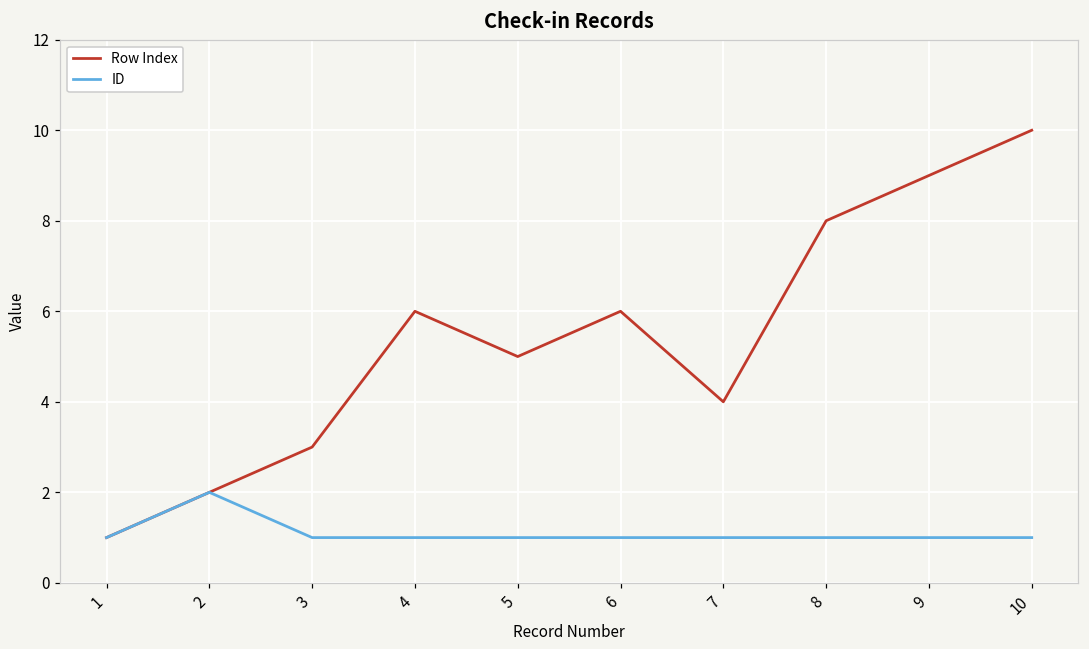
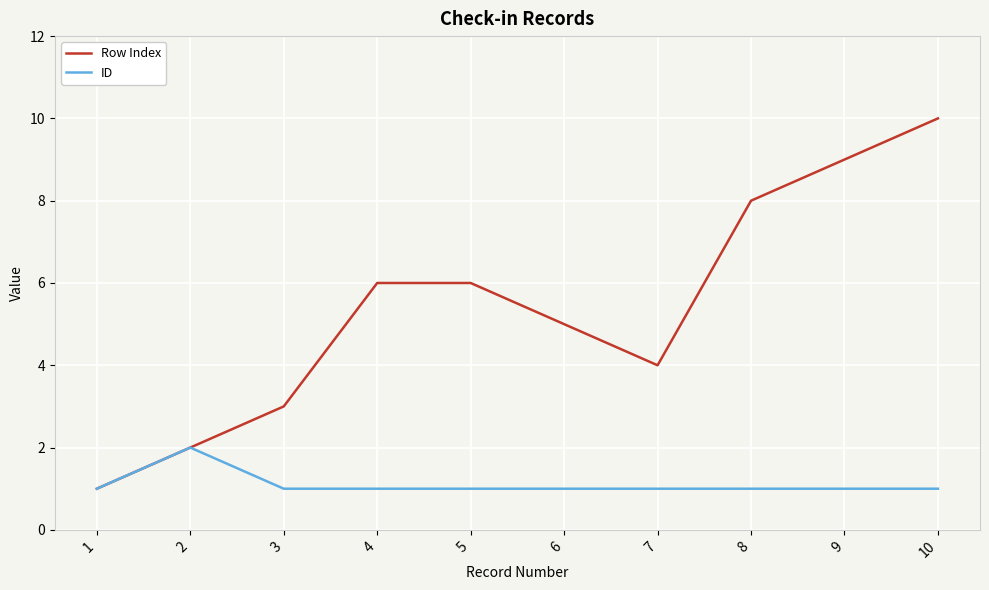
  {
    "Row Index": {
      "3": 3,
      "4": 6,
-     "5": 5,
-     "6": 6,
+     "5": 6,
+     "6": 5,
      "7": 4,
      "8": 8,
      "9": 9,
      "10": 10
    },
    "ID": {
      "3": 1,
      "4": 1,
      "5": 1,
      "6": 1,
      "7": 1,
      "8": 1,
      "9": 1,
      "10": 1
    }
  }
